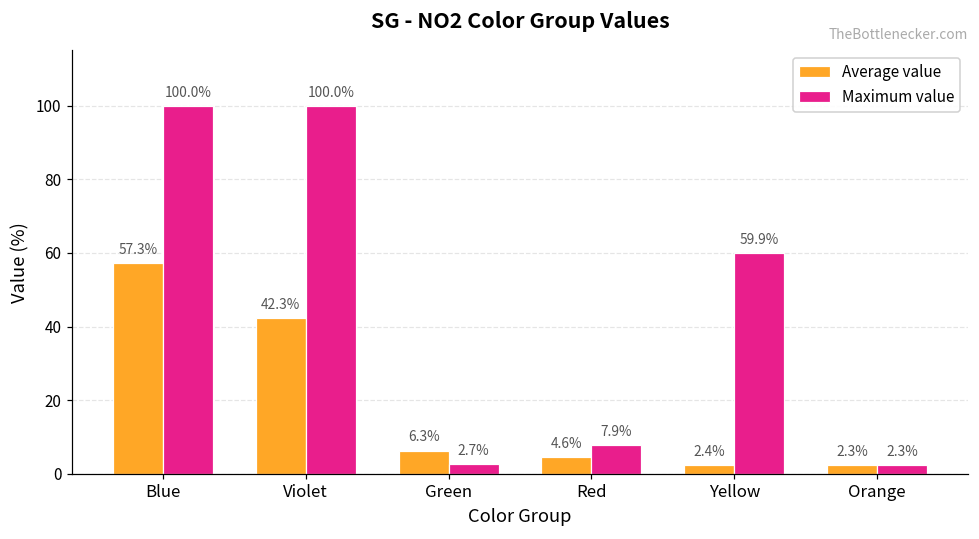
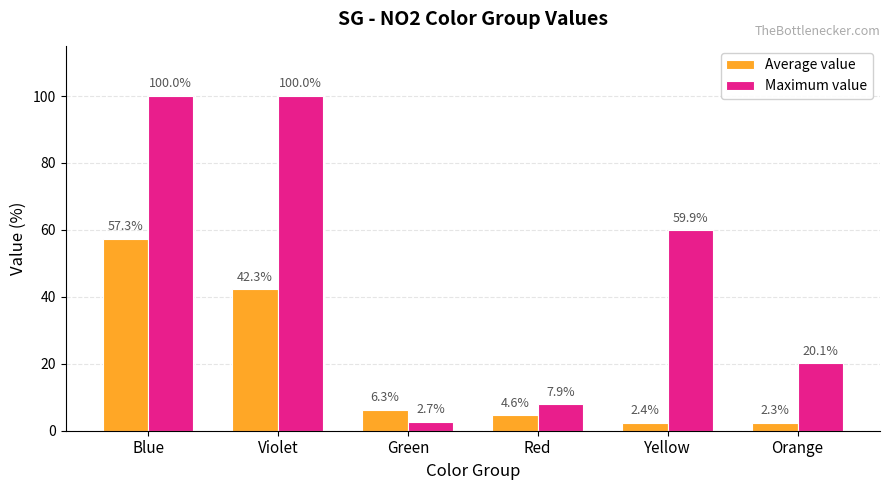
  {
    "Average value": {
      "Blue": "57.3%",
      "Violet": "42.3%",
      "Green": "6.3%",
      "Red": "4.6%",
      "Yellow": "2.4%",
      "Orange": "2.3%"
    },
    "Maximum value": {
      "Blue": "100.0%",
      "Violet": "100.0%",
      "Green": "2.7%",
      "Red": "7.9%",
      "Yellow": "59.9%",
-     "Orange": "2.3%"
+     "Orange": "20.1%"
    }
  }
